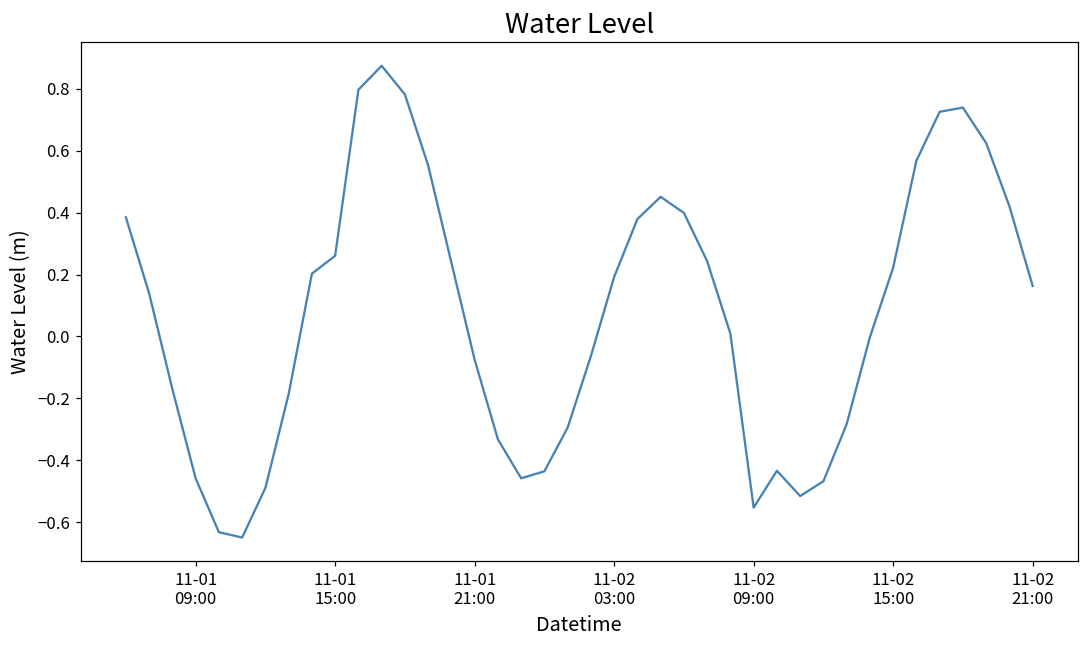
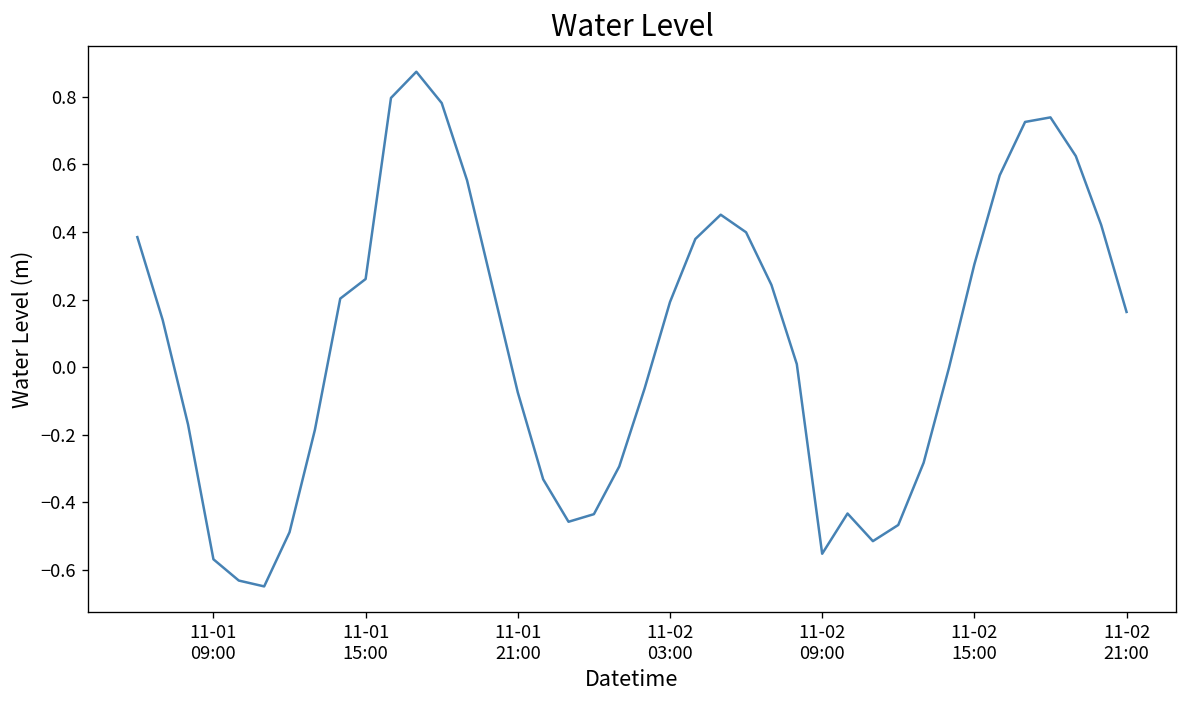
  {
-   "11-01 09:00": -0.46,
+   "11-01 09:00": -0.57,
    "11-01 15:00": 0.26,
    "11-01 21:00": -0.08,
    "11-02 03:00": 0.19,
    "11-02 09:00": -0.55,
-   "11-02 15:00": 0.22,
+   "11-02 15:00": 0.30,
    "11-02 21:00": 0.16
  }
